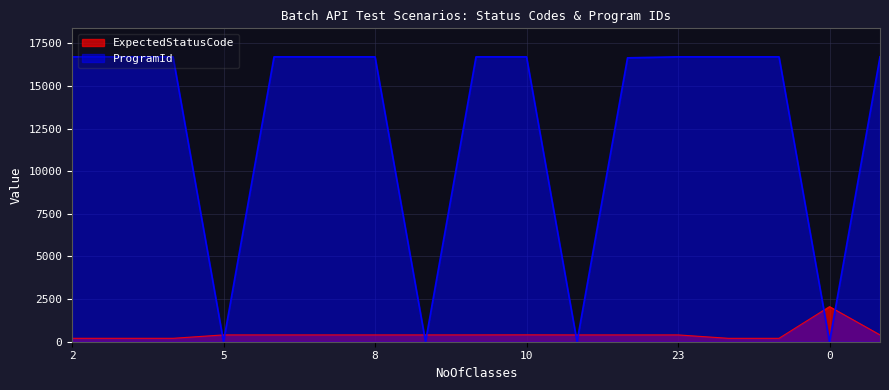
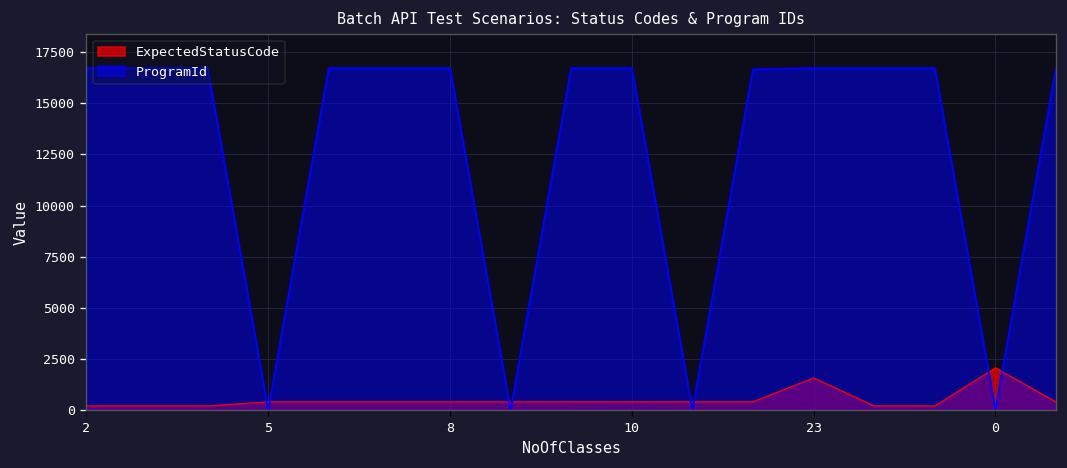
  {
    "ExpectedStatusCode": {
-     "23": 400,
+     "23": 1600,
      "0": 2100
    },
    "ProgramId": {
      "23": 16700,
      "0": 0
    }
  }
